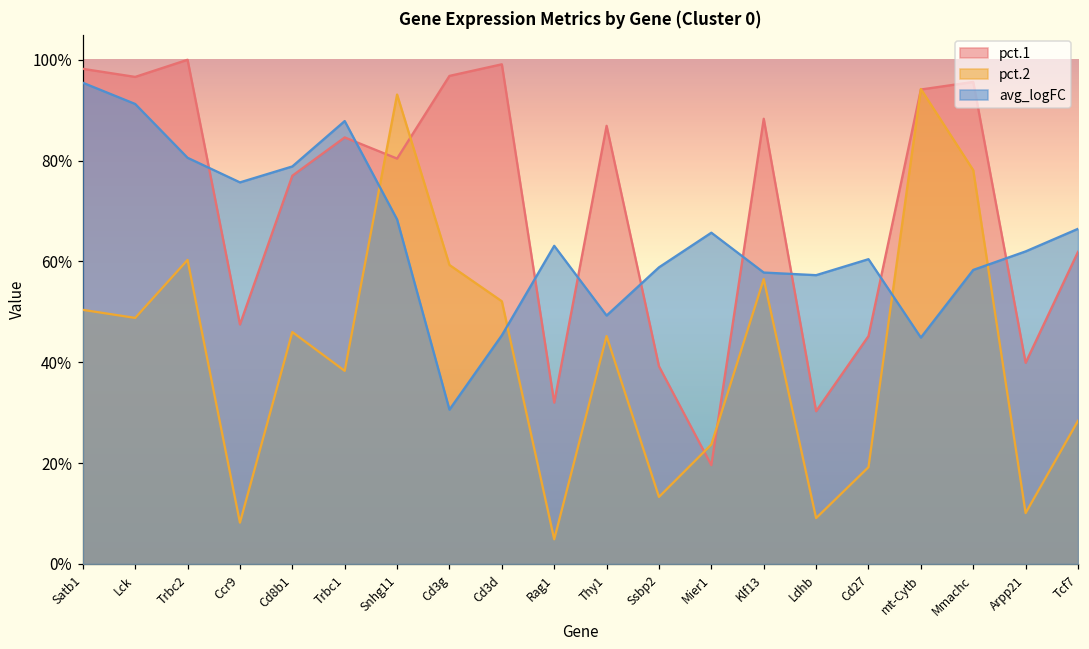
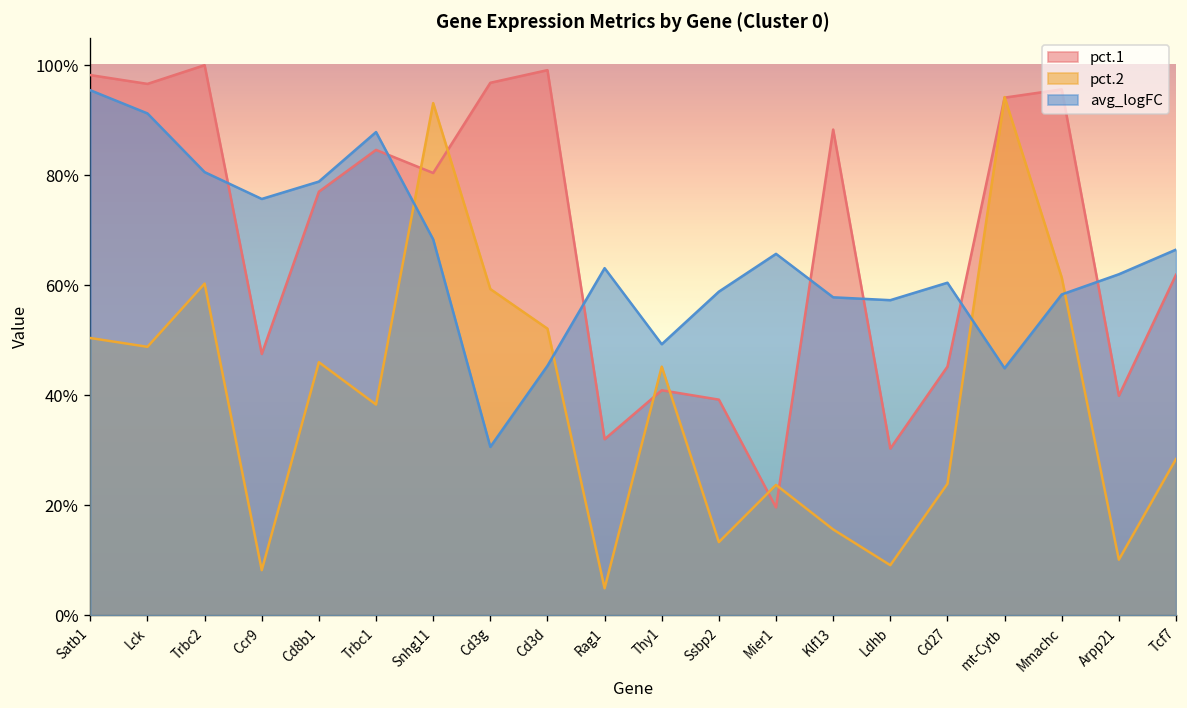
  {
    "pct.1": {
      "Satb1": "98%",
      "Lck": "97%",
      "Trbc2": "100%",
      "Ccr9": "48%",
      "Cd8b1": "77%",
      "Trbc1": "85%",
      "Snhg11": "80%",
      "Cd3g": "97%",
      "Cd3d": "99%",
      "Rag1": "32%",
-     "Thy1": "87%",
+     "Thy1": "41%",
      "Ssbp2": "39%",
      "Mier1": "20%",
      "Klf13": "88%",
      "Ldhb": "30%",
      "Cd27": "45%",
      "Arpp21": "40%",
      "Tcf7": "62%"
    },
    "pct.2": {
      "Satb1": "50%",
      "Lck": "49%",
      "Trbc2": "60%",
      "Ccr9": "8%",
      "Cd8b1": "46%",
      "Trbc1": "38%",
      "Snhg11": "93%",
      "Cd3g": "59%",
      "Cd3d": "52%",
      "Rag1": "5%",
      "Thy1": "45%",
      "Ssbp2": "13%",
      "Mier1": "24%",
-     "Klf13": "56%",
+     "Klf13": "16%",
      "Ldhb": "9%",
-     "Cd27": "19%",
-     "Mmachc": "78%",
+     "Cd27": "24%",
+     "Mmachc": "61%",
      "Arpp21": "10%",
      "Tcf7": "28%"
    },
    "avg_logFC": {
      "Satb1": "95%",
      "Lck": "91%",
      "Trbc2": "81%",
      "Ccr9": "76%",
      "Cd8b1": "79%",
      "Trbc1": "88%",
      "Snhg11": "68%",
      "Cd3g": "31%",
      "Cd3d": "45%",
      "Rag1": "63%",
      "Thy1": "49%",
      "Ssbp2": "59%",
      "Mier1": "66%",
      "Klf13": "58%",
      "Ldhb": "57%",
      "Cd27": "60%",
      "mt-Cytb": "45%",
      "Mmachc": "58%",
      "Arpp21": "62%",
      "Tcf7": "66%"
    }
  }
